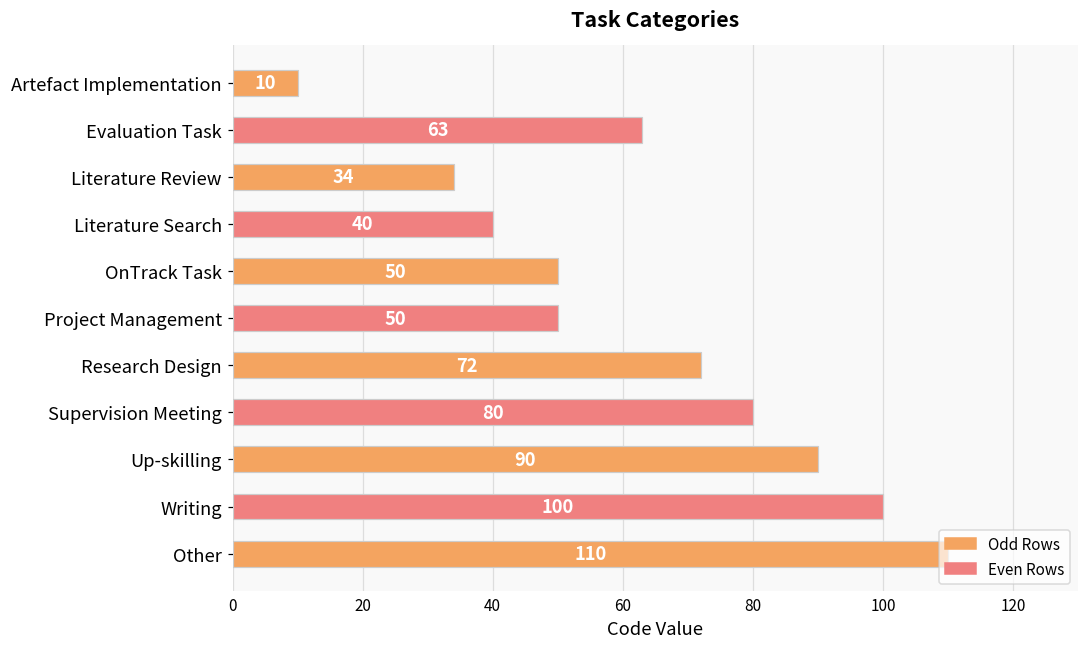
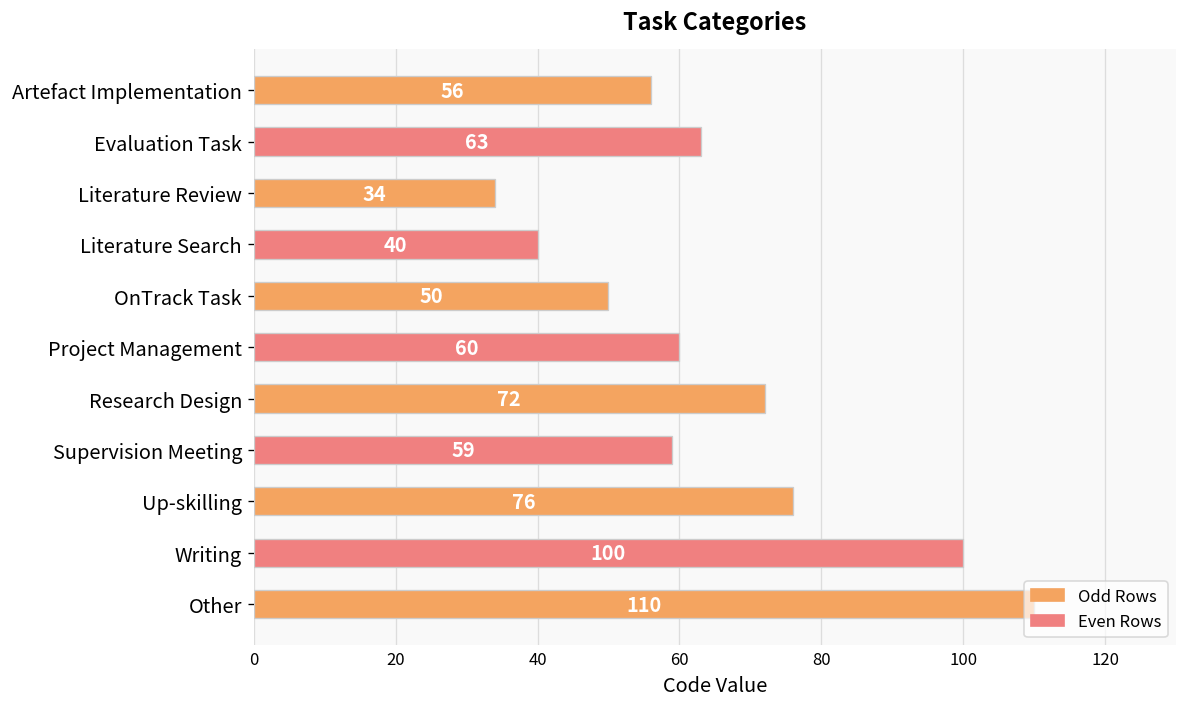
  {
-   "Artefact Implementation": 10,
+   "Artefact Implementation": 56,
    "Evaluation Task": 63,
    "Literature Review": 34,
    "Literature Search": 40,
    "OnTrack Task": 50,
-   "Project Management": 50,
+   "Project Management": 60,
    "Research Design": 72,
-   "Supervision Meeting": 80,
-   "Up-skilling": 90,
+   "Supervision Meeting": 59,
+   "Up-skilling": 76,
    "Writing": 100
  }
